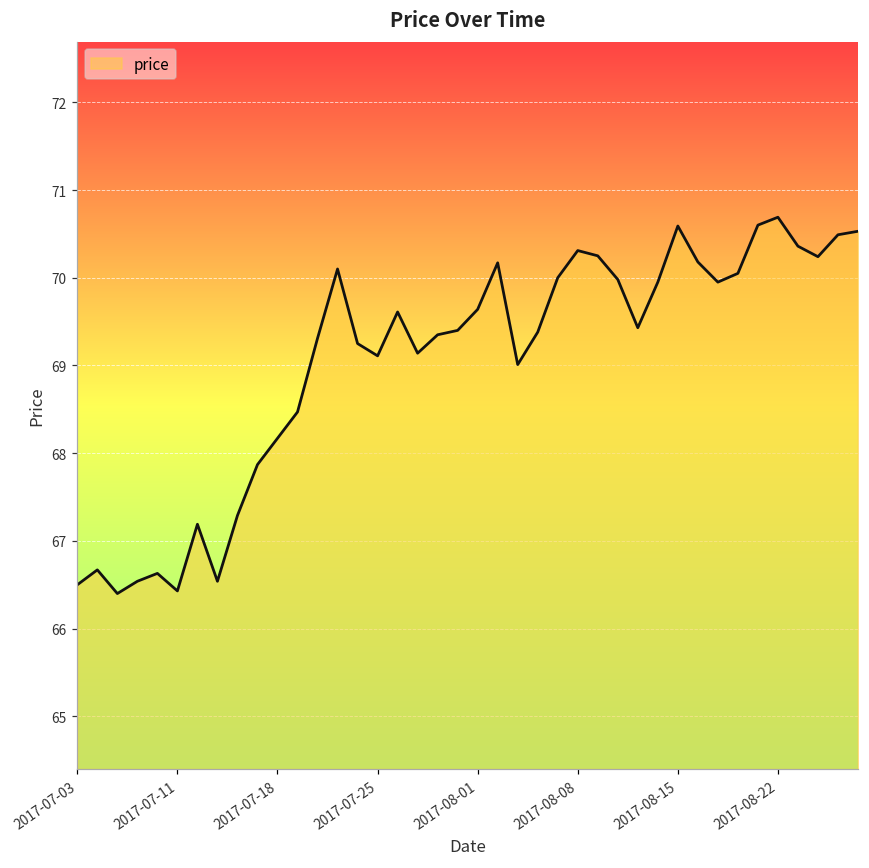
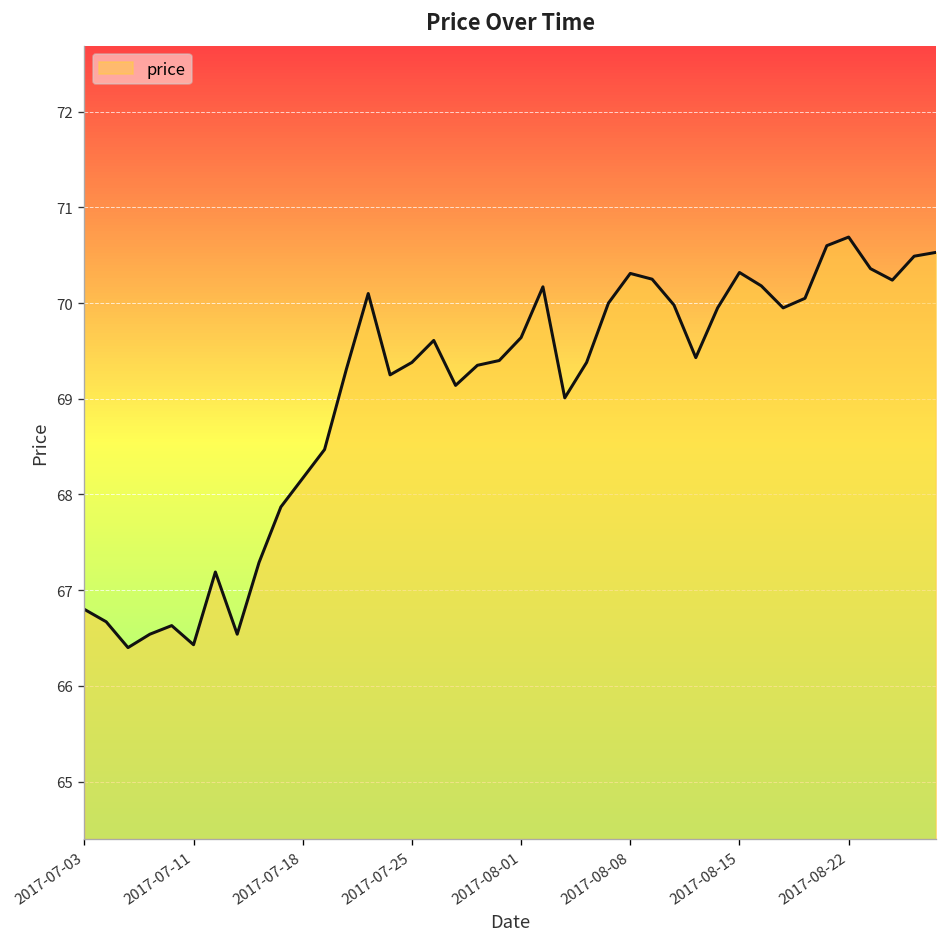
  {
-   "2017-07-03": 66.5,
+   "2017-07-03": 66.8,
    "2017-07-11": 66.4,
    "2017-07-18": 68.2,
-   "2017-07-25": 69.1,
+   "2017-07-25": 69.4,
    "2017-08-01": 69.6,
    "2017-08-08": 70.3,
-   "2017-08-15": 70.6,
+   "2017-08-15": 70.3,
    "2017-08-22": 70.7
  }
